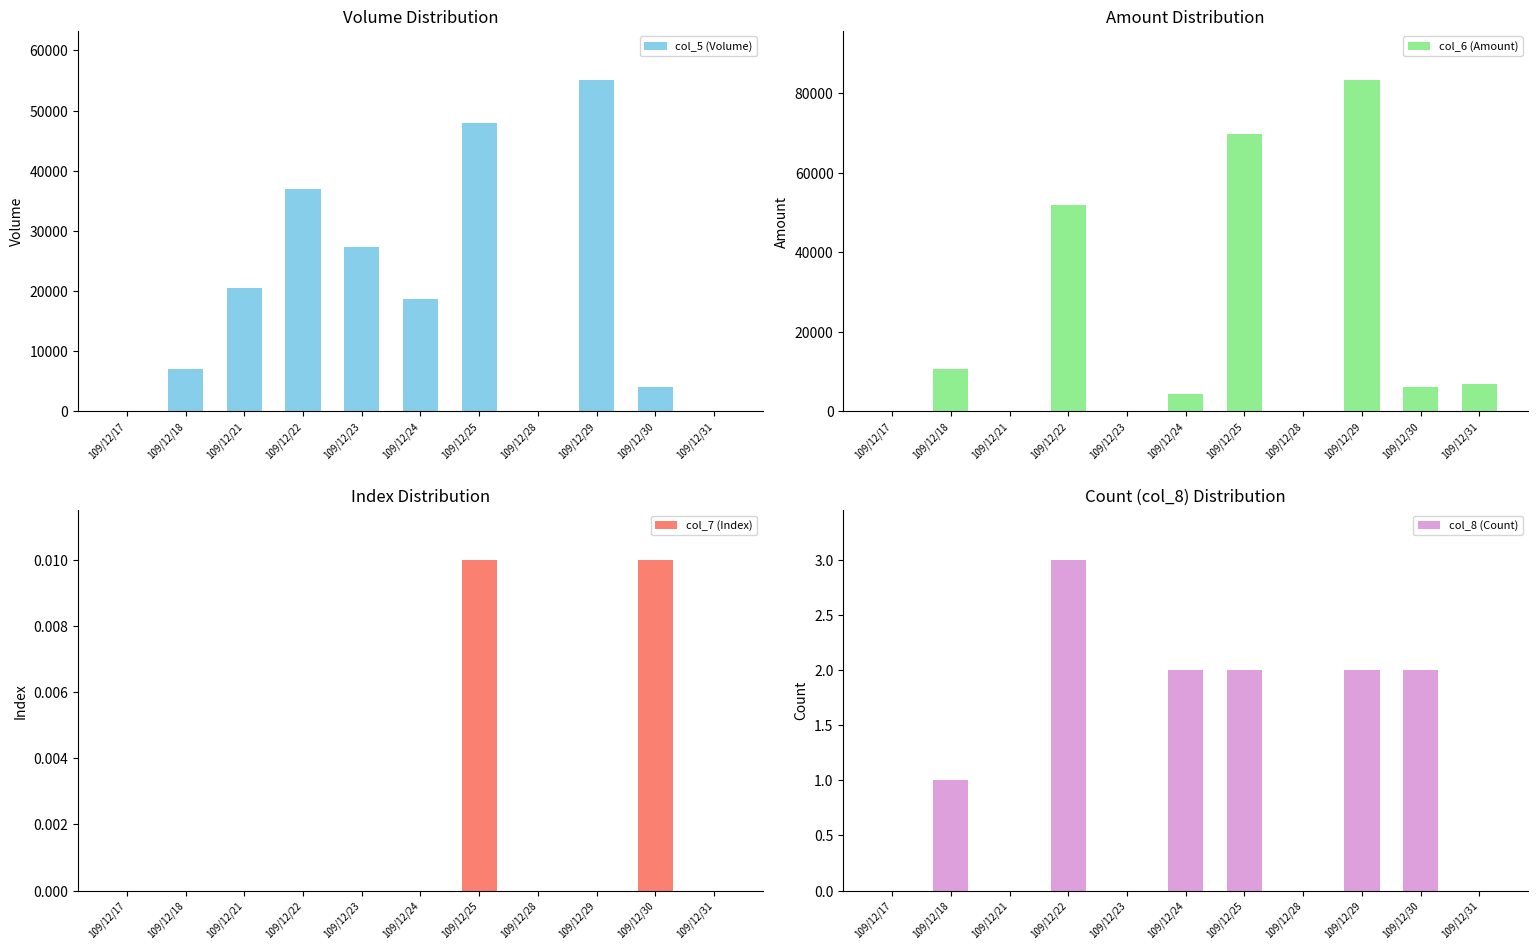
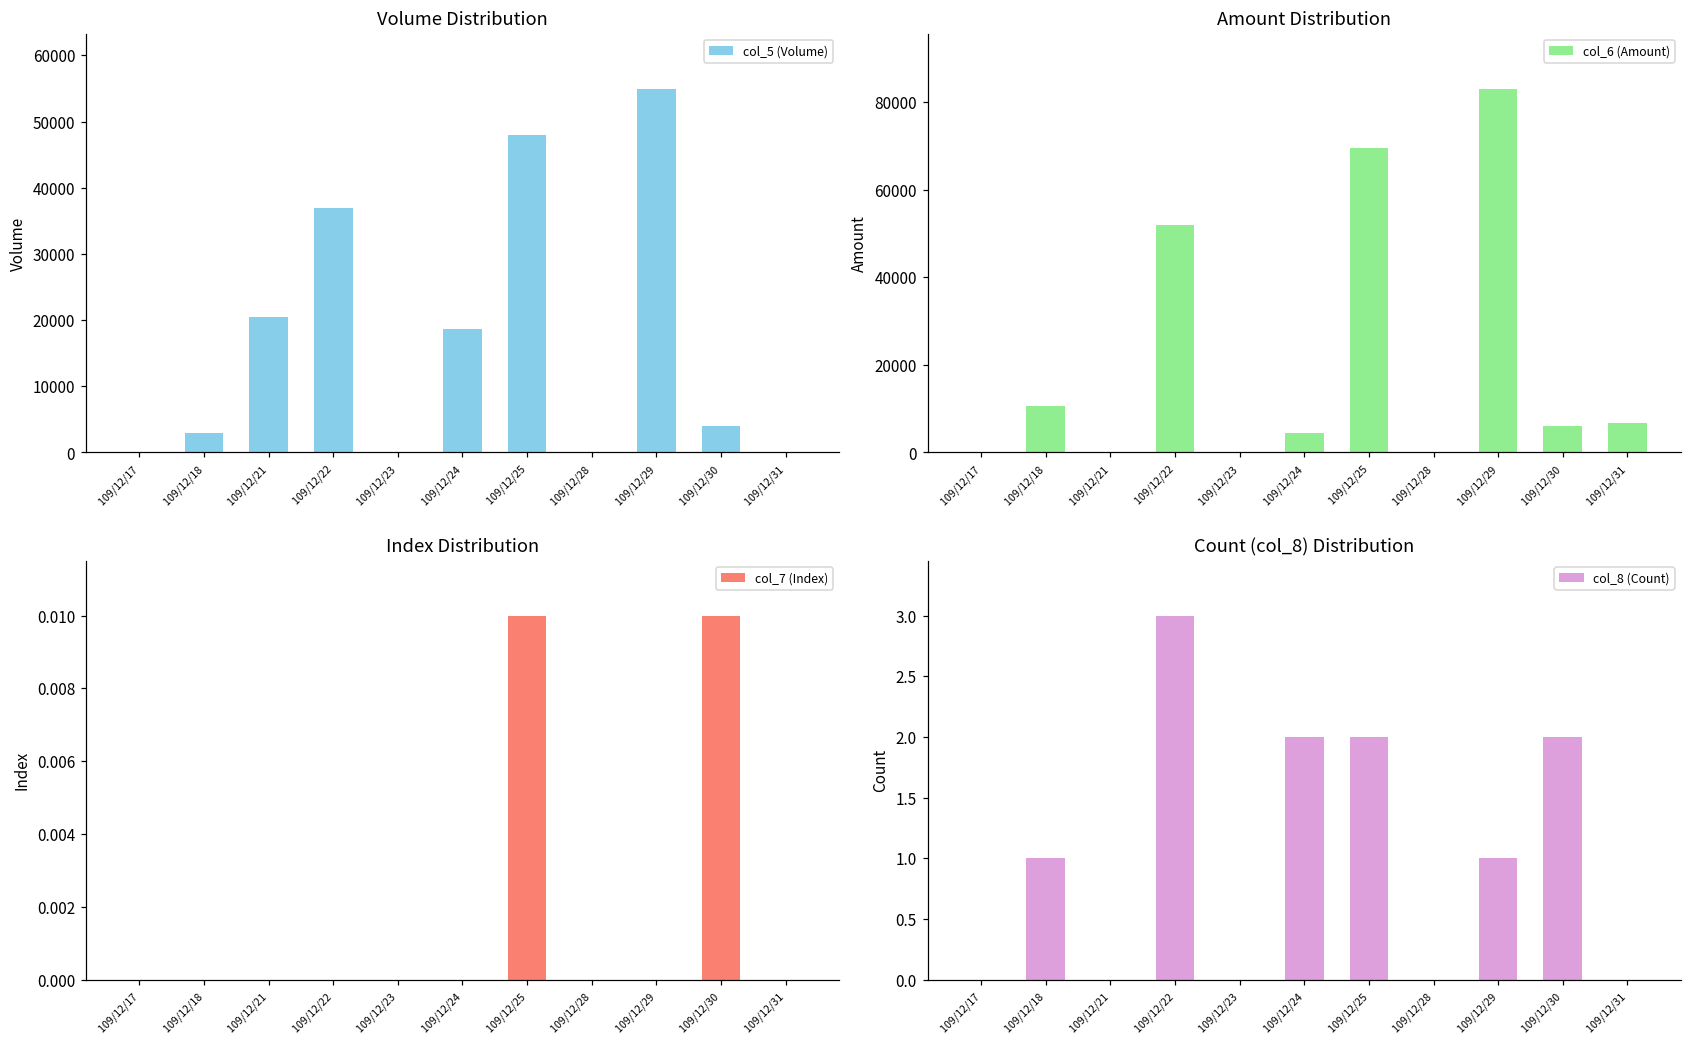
  {
    "Volume Distribution": {
      "109/12/17": 0,
-     "109/12/18": 7000,
+     "109/12/18": 3000,
      "109/12/21": 21000,
      "109/12/22": 37000,
-     "109/12/23": 27000,
+     "109/12/23": 0,
      "109/12/24": 19000,
      "109/12/25": 48000,
      "109/12/28": 0,
      "109/12/29": 55000,
      "109/12/30": 4000,
      "109/12/31": 0
    },
    "Amount Distribution": {
      "109/12/17": 0,
      "109/12/18": 11000,
      "109/12/21": 0,
      "109/12/22": 52000,
      "109/12/23": 0,
      "109/12/24": 4000,
      "109/12/25": 70000,
      "109/12/28": 0,
      "109/12/29": 83000,
      "109/12/30": 6000,
      "109/12/31": 7000
    },
    "Index Distribution": {
      "109/12/17": 0.0000,
      "109/12/18": 0.0000,
      "109/12/21": 0.0000,
      "109/12/22": 0.0000,
      "109/12/23": 0.0000,
      "109/12/24": 0.0000,
      "109/12/25": 0.0100,
      "109/12/28": 0.0000,
      "109/12/29": 0.0000,
      "109/12/30": 0.0100,
      "109/12/31": 0.0000
    },
    "Count (col_8) Distribution": {
      "109/12/17": 0,
      "109/12/18": 1,
      "109/12/21": 0,
      "109/12/22": 3,
      "109/12/23": 0,
      "109/12/24": 2,
      "109/12/25": 2,
      "109/12/28": 0,
-     "109/12/29": 2,
+     "109/12/29": 1,
      "109/12/30": 2,
      "109/12/31": 0
    }
  }
